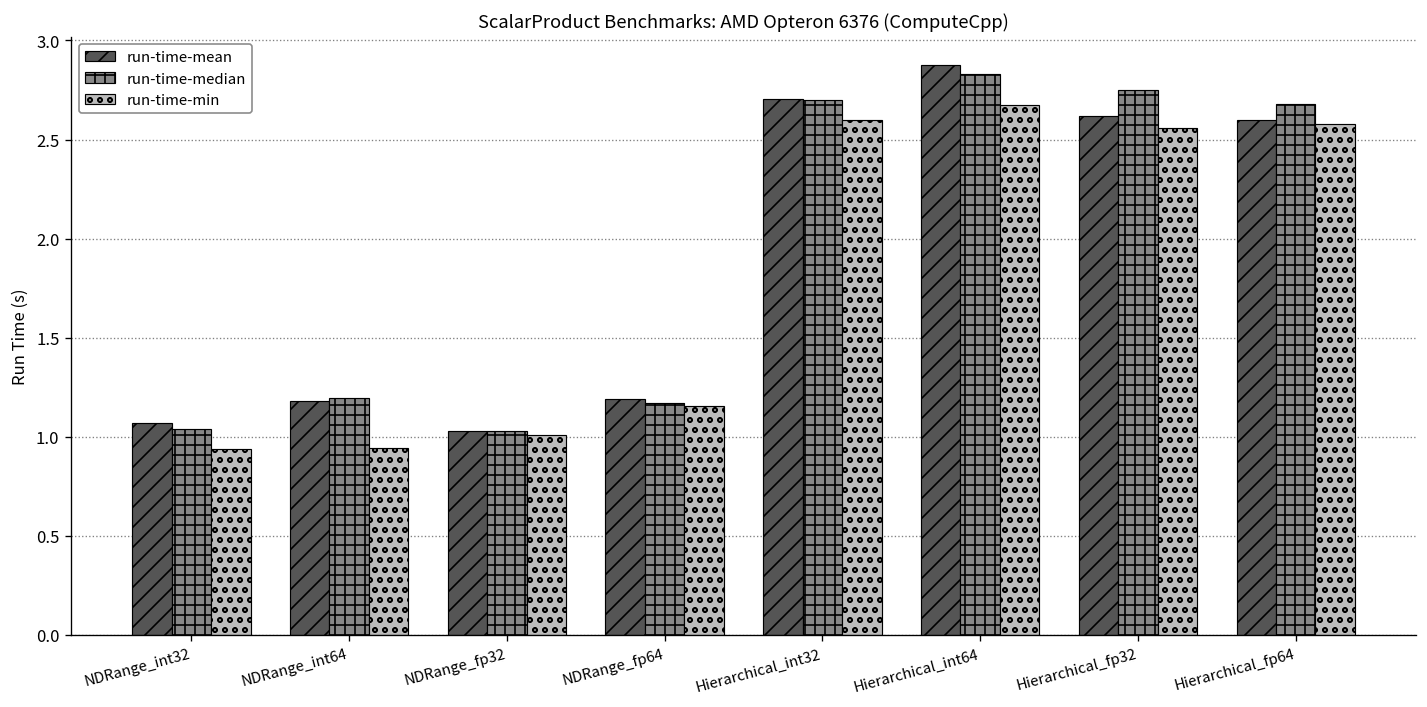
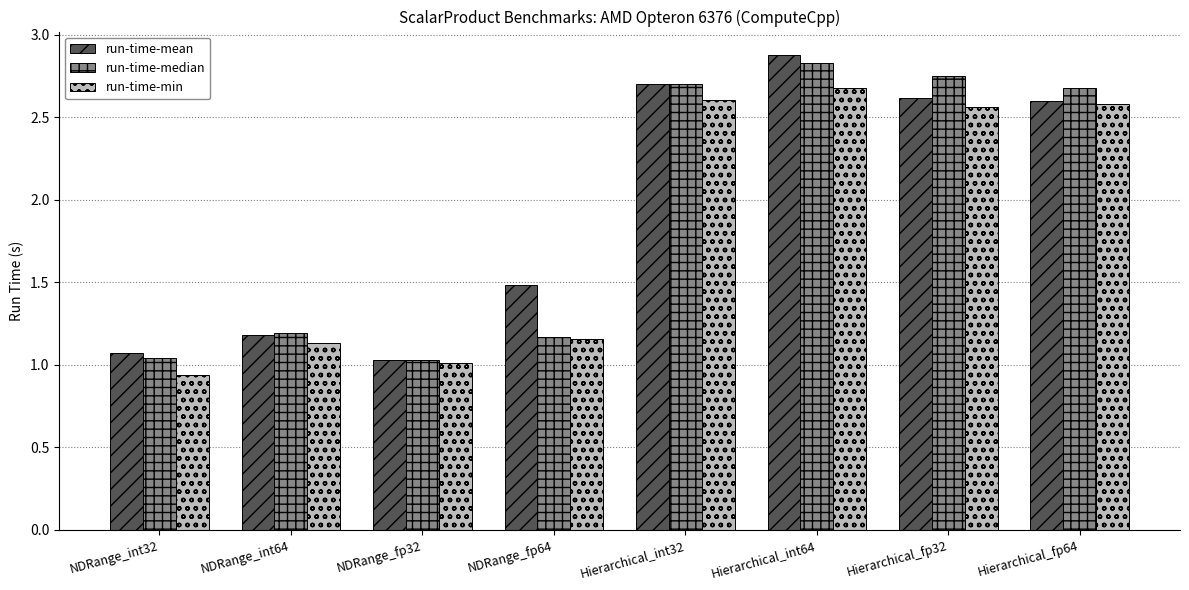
  {
    "run-time-mean": {
      "NDRange_int32": 1.07,
      "NDRange_int64": 1.18,
      "NDRange_fp32": 1.03,
-     "NDRange_fp64": 1.19,
+     "NDRange_fp64": 1.48,
      "Hierarchical_int32": 2.70,
      "Hierarchical_int64": 2.87,
      "Hierarchical_fp32": 2.62,
      "Hierarchical_fp64": 2.60
    },
    "run-time-median": {
      "NDRange_int32": 1.04,
      "NDRange_int64": 1.19,
      "NDRange_fp32": 1.03,
      "NDRange_fp64": 1.17,
      "Hierarchical_int32": 2.70,
      "Hierarchical_int64": 2.83,
      "Hierarchical_fp32": 2.75,
      "Hierarchical_fp64": 2.68
    },
    "run-time-min": {
      "NDRange_int32": 0.94,
-     "NDRange_int64": 0.94,
+     "NDRange_int64": 1.13,
      "NDRange_fp32": 1.01,
      "NDRange_fp64": 1.15,
      "Hierarchical_int32": 2.60,
      "Hierarchical_int64": 2.68,
      "Hierarchical_fp32": 2.56,
      "Hierarchical_fp64": 2.58
    }
  }
